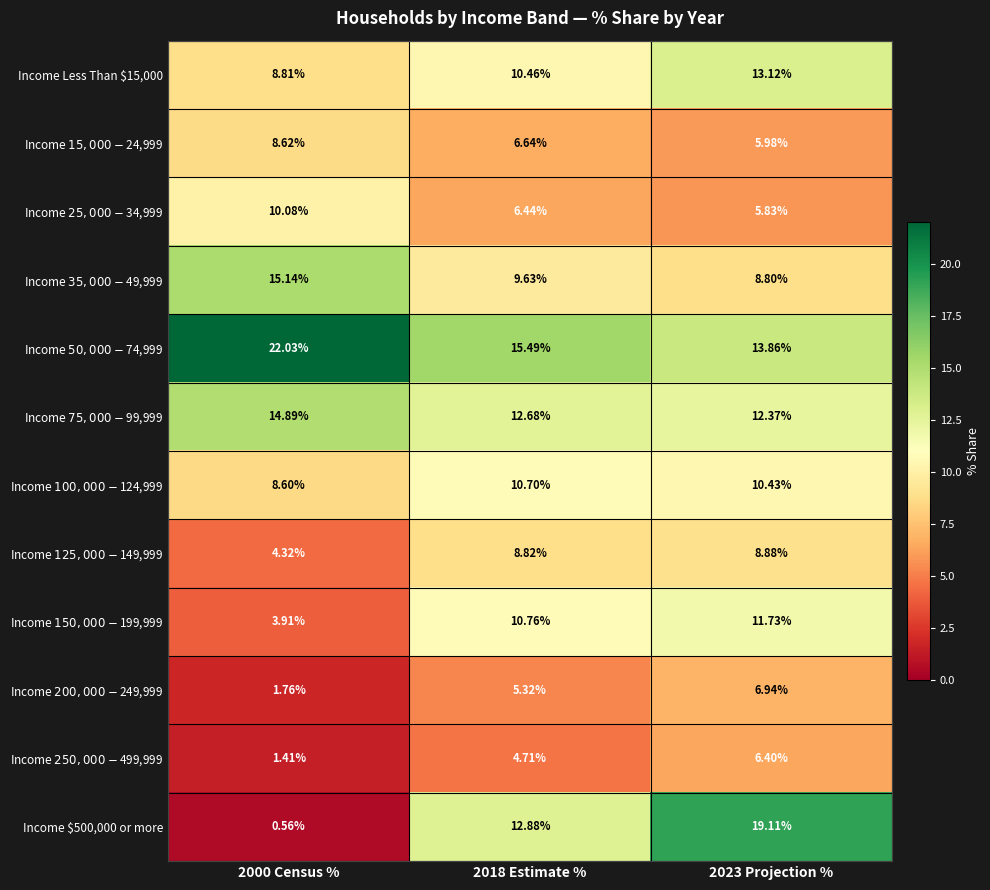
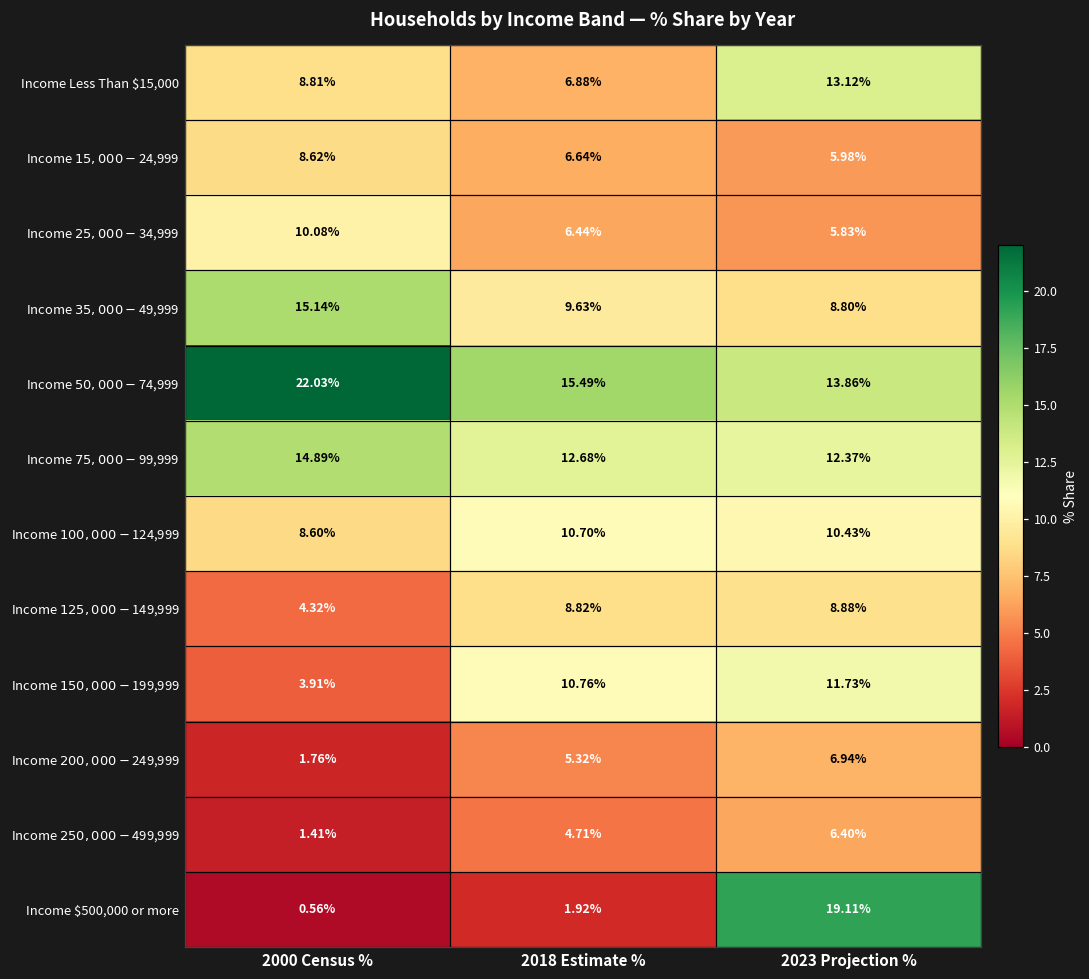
  {
    "Income Less Than $15,000": {
      "2000 Census %": "8.81%",
-     "2018 Estimate %": "10.46%",
+     "2018 Estimate %": "6.88%",
      "2023 Projection %": "13.12%"
    },
    "Income $500,000 or more": {
      "2000 Census %": "0.56%",
-     "2018 Estimate %": "12.88%",
+     "2018 Estimate %": "1.92%",
      "2023 Projection %": "19.11%"
    }
  }
